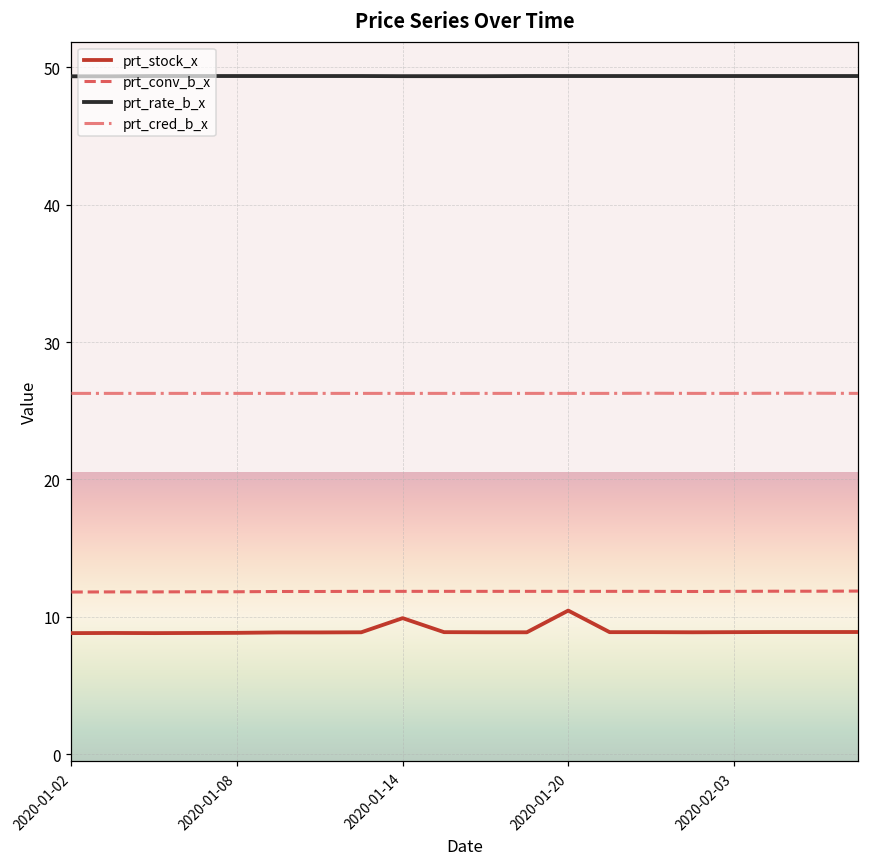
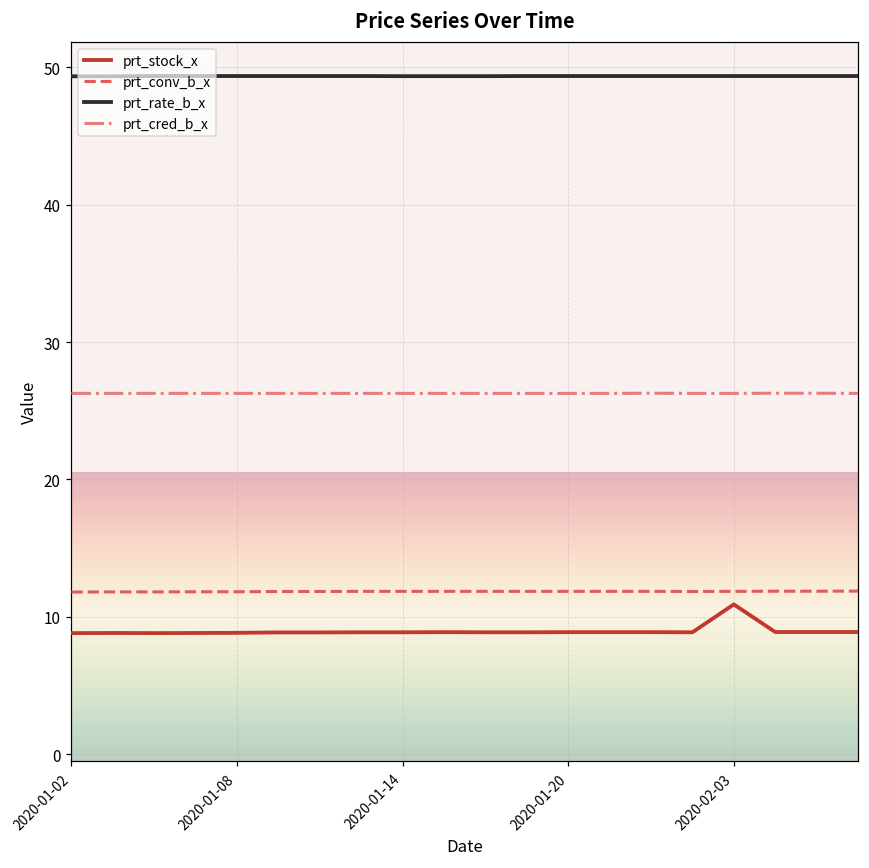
  {
    "prt_stock_x": {
      "2020-01-02": 8.8,
      "2020-01-08": 8.8,
-     "2020-01-14": 9.9,
-     "2020-01-20": 10.5,
-     "2020-02-03": 8.9
+     "2020-01-14": 8.9,
+     "2020-01-20": 8.9,
+     "2020-02-03": 10.9
    },
    "prt_rate_b_x": {
      "2020-01-02": 49.3,
      "2020-01-08": 49.4,
      "2020-01-14": 49.4,
      "2020-01-20": 49.4,
      "2020-02-03": 49.4
    }
  }
